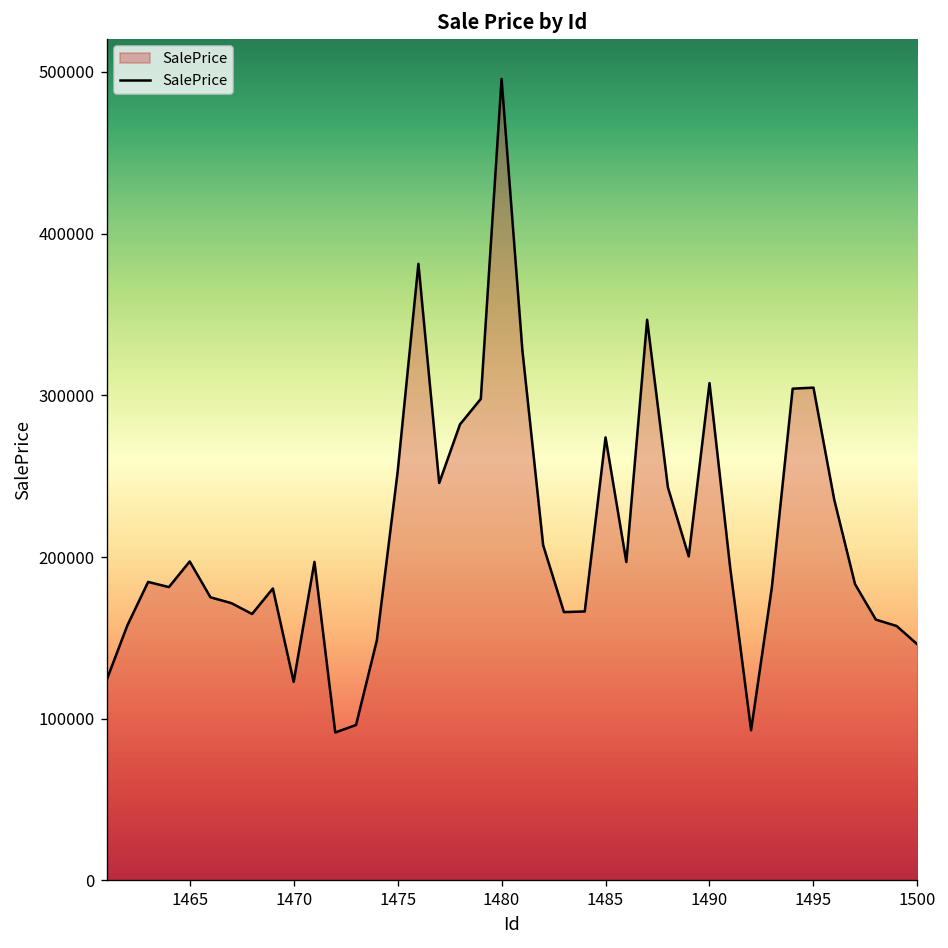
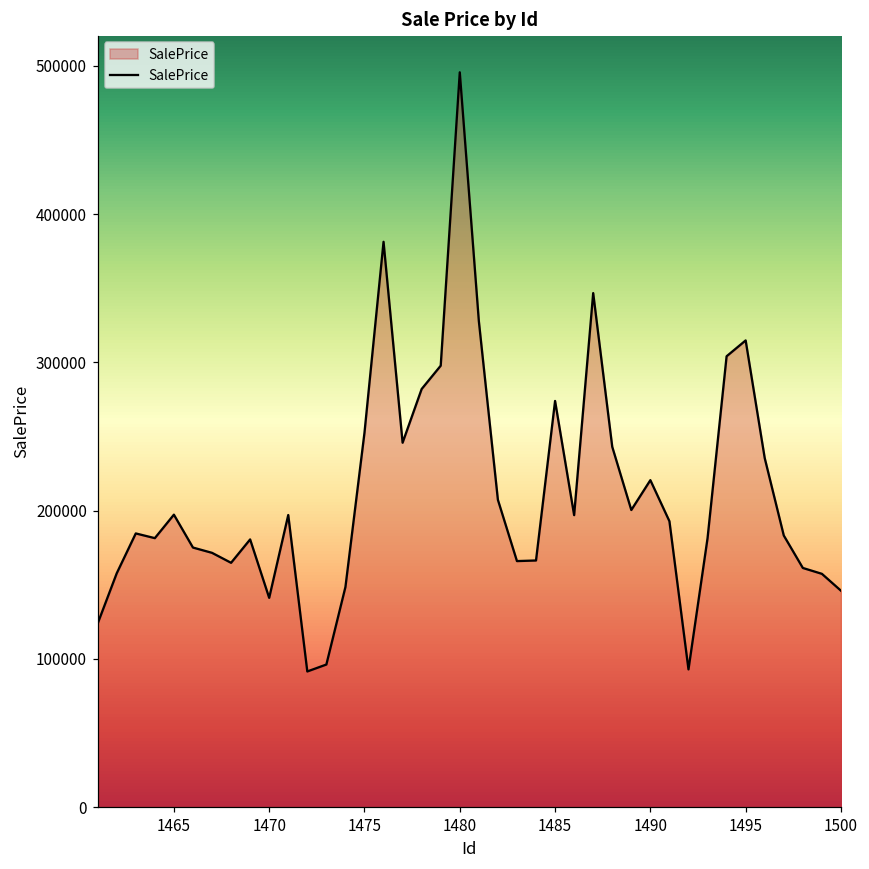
  {
    "1465": 197000,
-   "1470": 123000,
+   "1470": 141000,
    "1475": 253000,
    "1480": 496000,
    "1485": 274000,
-   "1490": 308000,
-   "1495": 305000,
+   "1490": 221000,
+   "1495": 315000,
    "1500": 146000
  }
